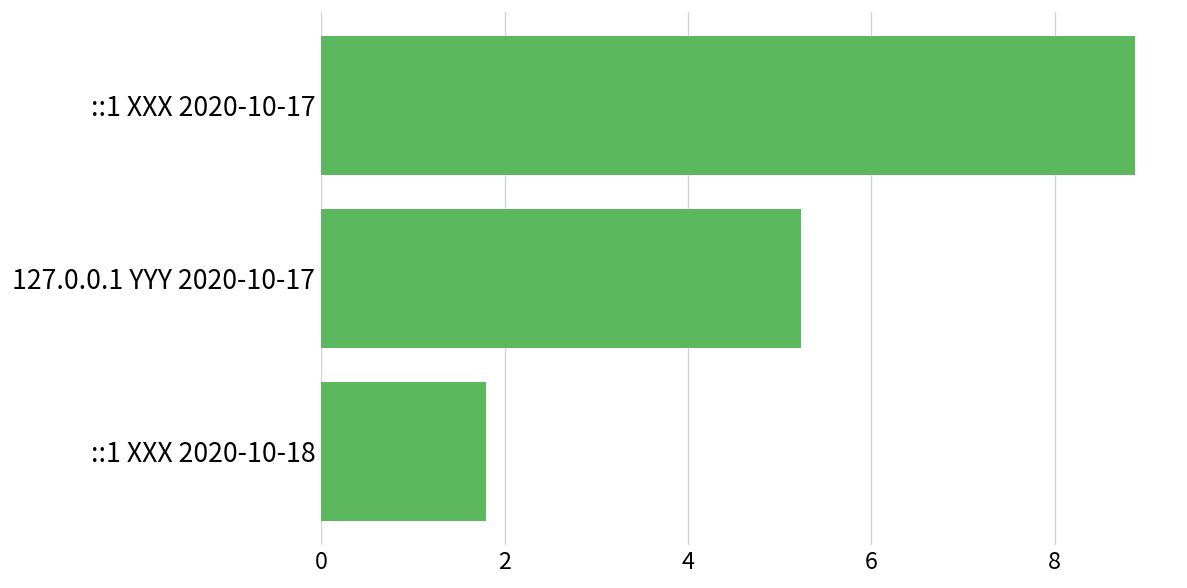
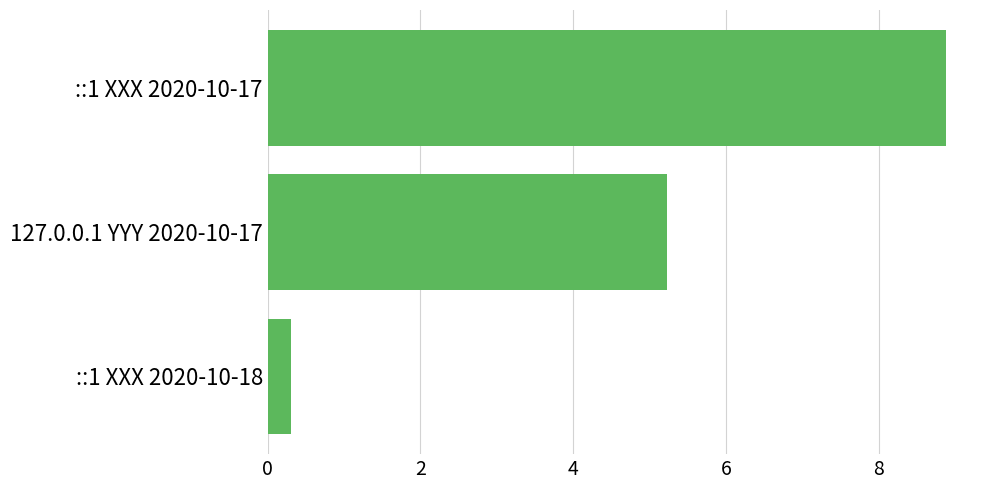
  {
    "::1 XXX 2020-10-17": 8.9,
    "127.0.0.1 YYY 2020-10-17": 5.2,
-   "::1 XXX 2020-10-18": 1.8
+   "::1 XXX 2020-10-18": 0.3
  }
